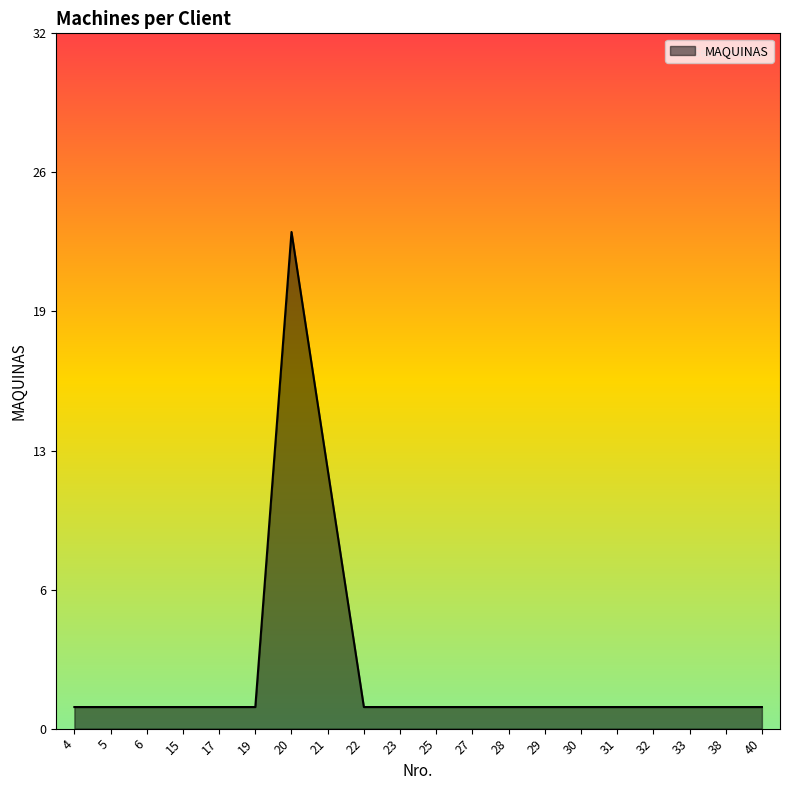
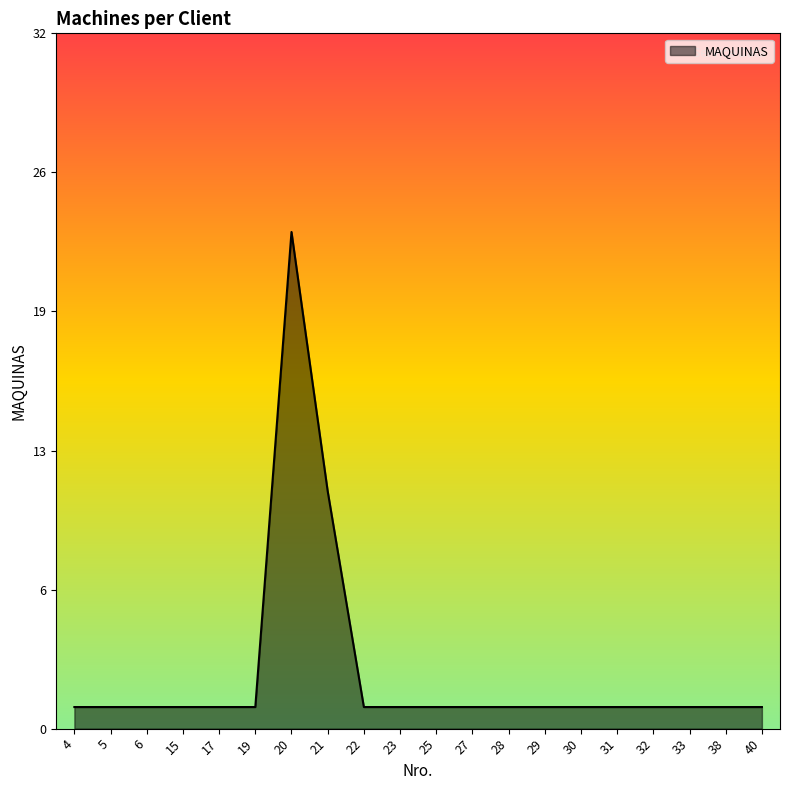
  {
    "4": 1,
    "5": 1,
    "6": 1,
    "15": 1,
    "17": 1,
    "19": 1,
    "20": 23,
-   "21": 12,
+   "21": 11,
    "22": 1,
    "23": 1,
    "25": 1,
    "27": 1,
    "28": 1,
    "29": 1,
    "30": 1,
    "31": 1,
    "32": 1,
    "33": 1,
    "38": 1,
    "40": 1
  }
